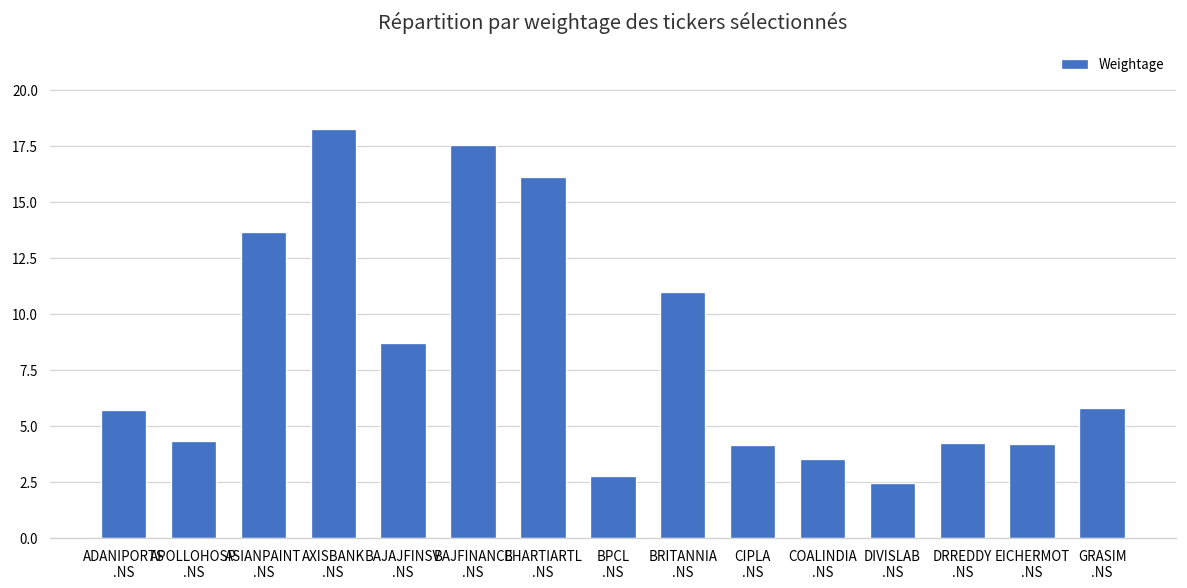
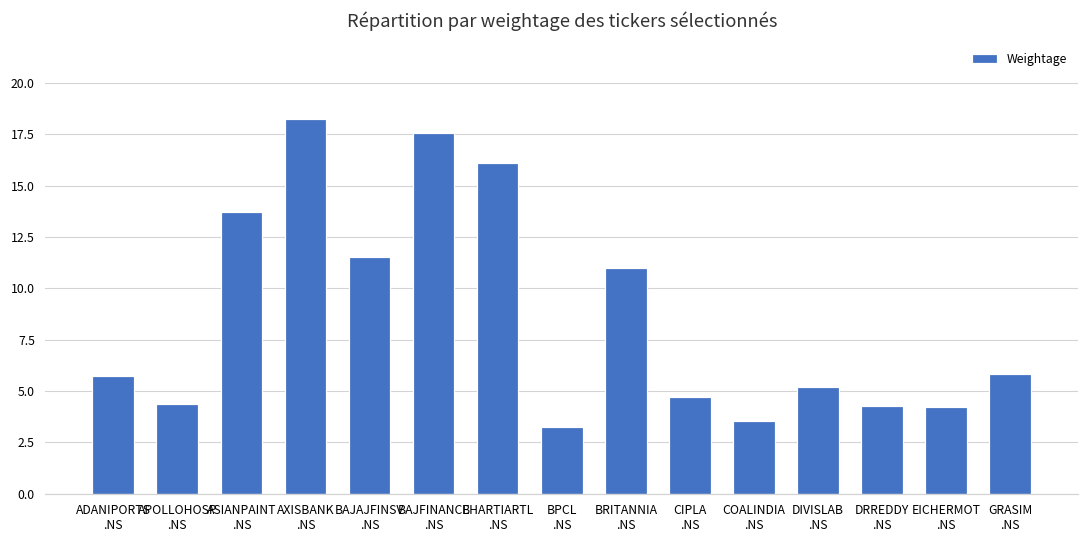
  {
    "ASIANPAINT .NS": 13.7,
    "AXISBANK .NS": 18.3,
-   "BAJAJFINSV .NS": 8.7,
+   "BAJAJFINSV .NS": 11.5,
    "BAJFINANCE .NS": 17.6,
    "BHARTIARTL .NS": 16.1,
-   "BPCL .NS": 2.8,
+   "BPCL .NS": 3.3,
    "BRITANNIA .NS": 11.0,
-   "CIPLA .NS": 4.2,
+   "CIPLA .NS": 4.7,
    "COALINDIA .NS": 3.5,
-   "DIVISLAB .NS": 2.5,
+   "DIVISLAB .NS": 5.2,
    "DRREDDY .NS": 4.2,
    "EICHERMOT .NS": 4.2,
    "GRASIM .NS": 5.8
  }
